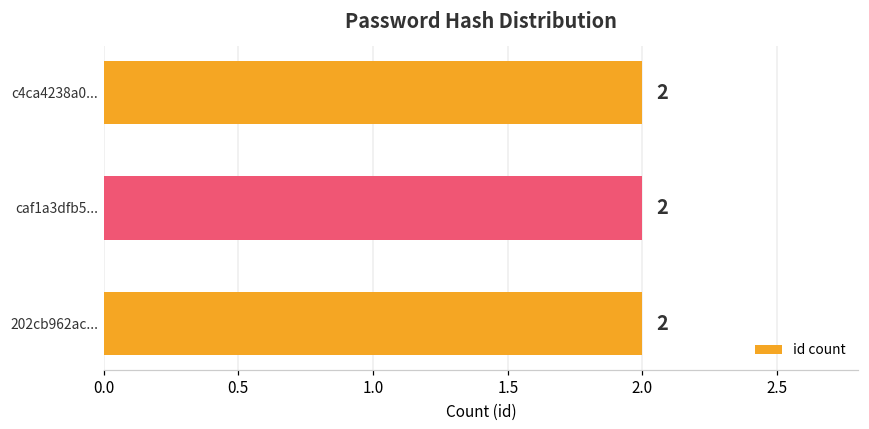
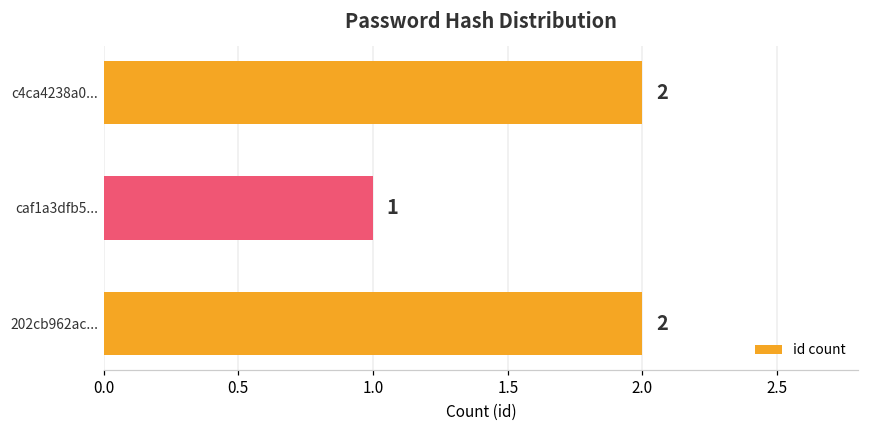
  {
    "c4ca4238a0...": 2,
-   "caf1a3dfb5...": 2,
+   "caf1a3dfb5...": 1,
    "202cb962ac...": 2
  }
